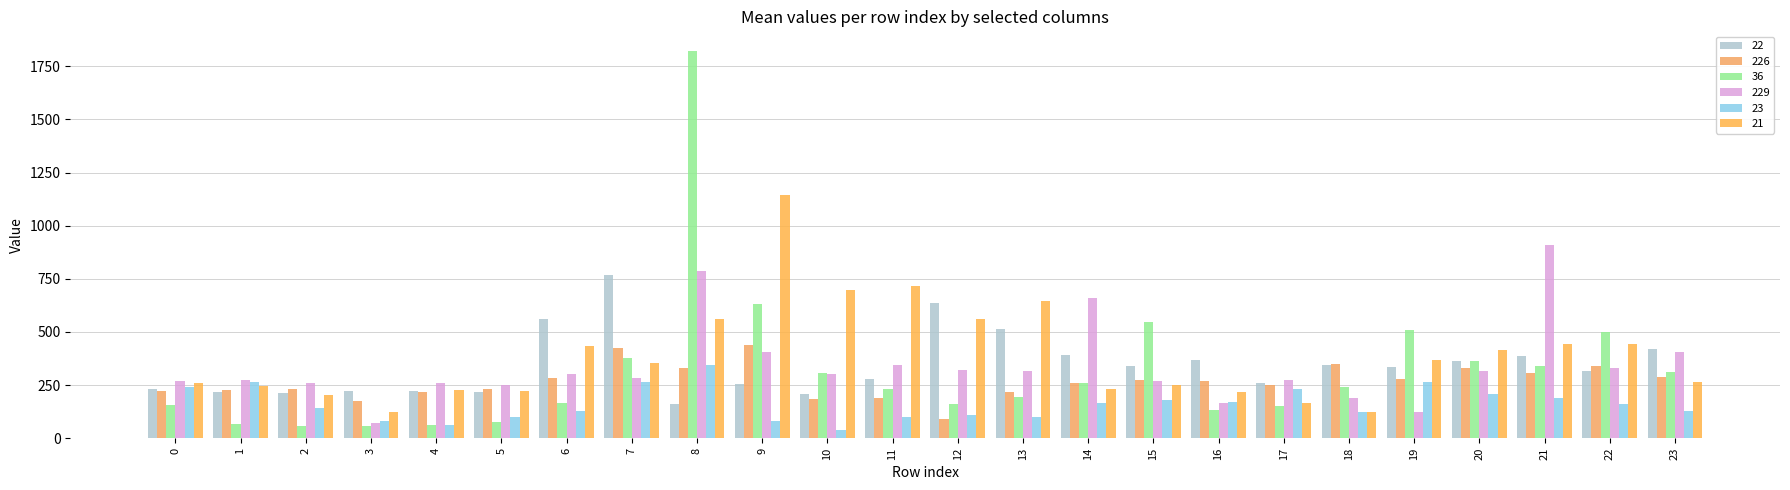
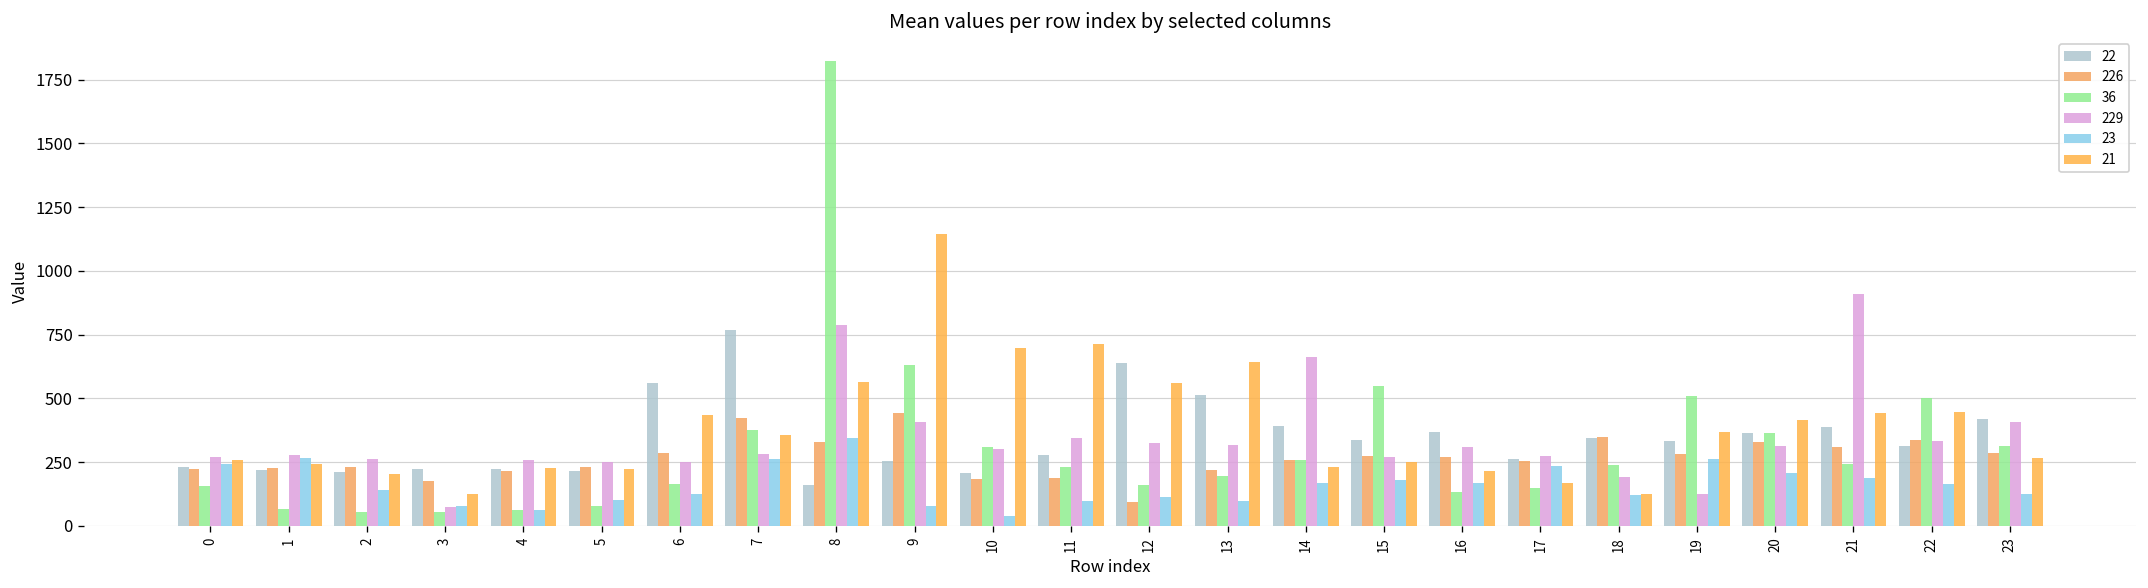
  {
    "36": {
      "0": 150,
      "1": 70,
      "2": 60,
      "3": 60,
      "4": 60,
      "5": 80,
      "6": 170,
      "7": 380,
      "8": 1820,
      "9": 630,
      "10": 310,
      "11": 230,
      "12": 160,
      "13": 200,
      "14": 260,
      "15": 550,
      "16": 130,
      "17": 150,
      "18": 240,
      "19": 510,
      "20": 370,
-     "21": 340,
+     "21": 240,
      "22": 500,
      "23": 310
    },
    "229": {
      "0": 270,
      "1": 280,
      "2": 260,
      "3": 70,
      "4": 260,
      "5": 250,
-     "6": 300,
+     "6": 250,
      "7": 280,
      "8": 790,
      "9": 410,
      "10": 300,
      "11": 340,
      "12": 320,
      "13": 320,
      "14": 660,
      "15": 270,
-     "16": 170,
+     "16": 310,
      "17": 270,
      "18": 190,
      "19": 120,
      "20": 320,
      "21": 910,
      "22": 330,
      "23": 410
    }
  }
